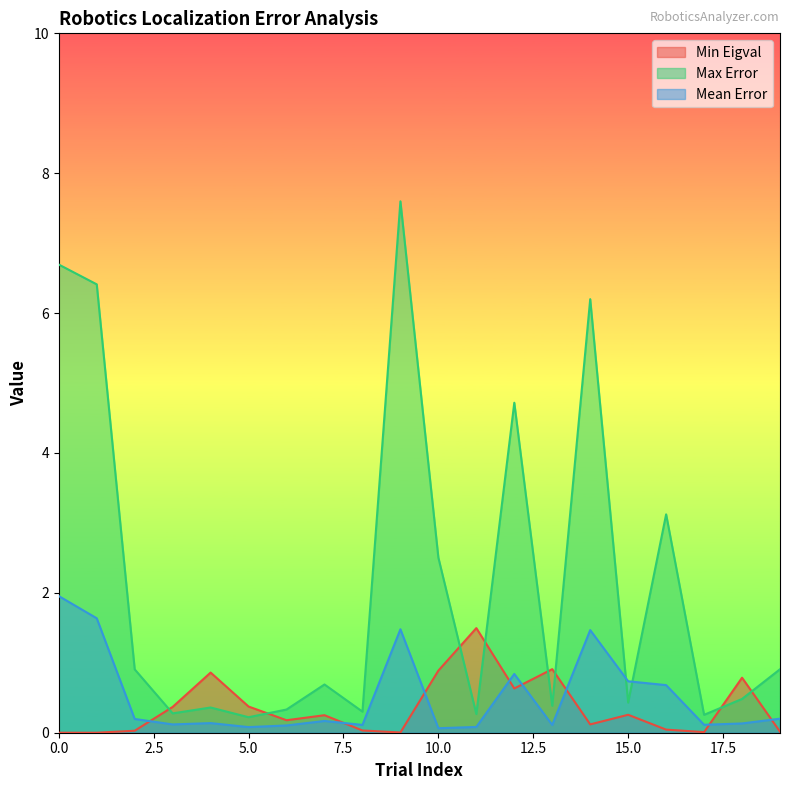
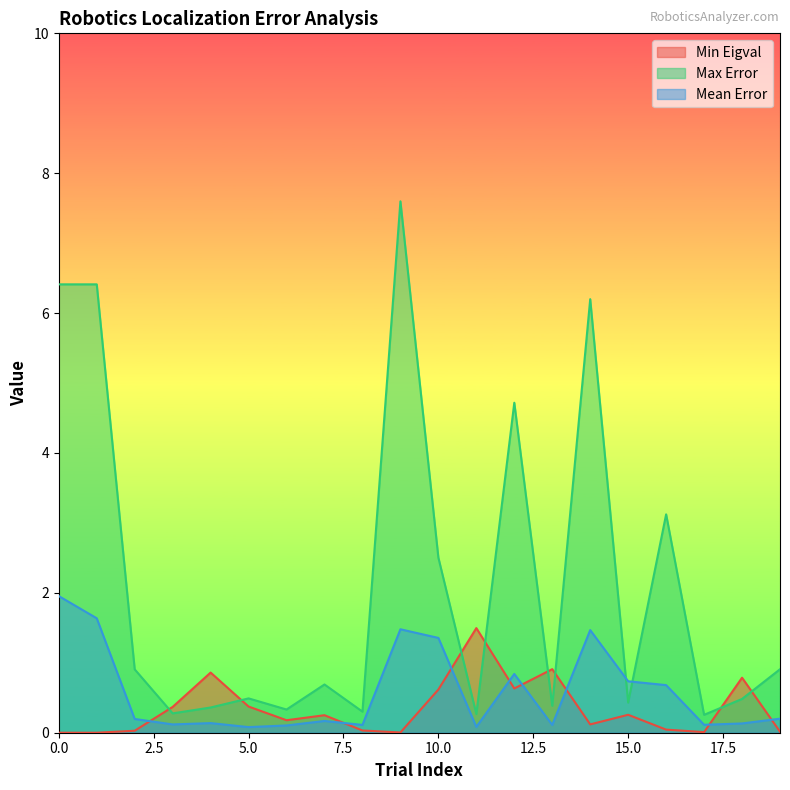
  {
    "Min Eigval": {
      "0.0": 0.0,
      "5.0": 0.4,
-     "10.0": 0.9,
+     "10.0": 0.6,
      "15.0": 0.3
    },
    "Max Error": {
-     "0.0": 6.7,
-     "5.0": 0.2,
+     "0.0": 6.4,
+     "5.0": 0.5,
      "10.0": 2.5,
      "15.0": 0.4
    },
    "Mean Error": {
      "0.0": 2.0,
      "5.0": 0.1,
-     "10.0": 0.1,
+     "10.0": 1.4,
      "15.0": 0.7
    }
  }
